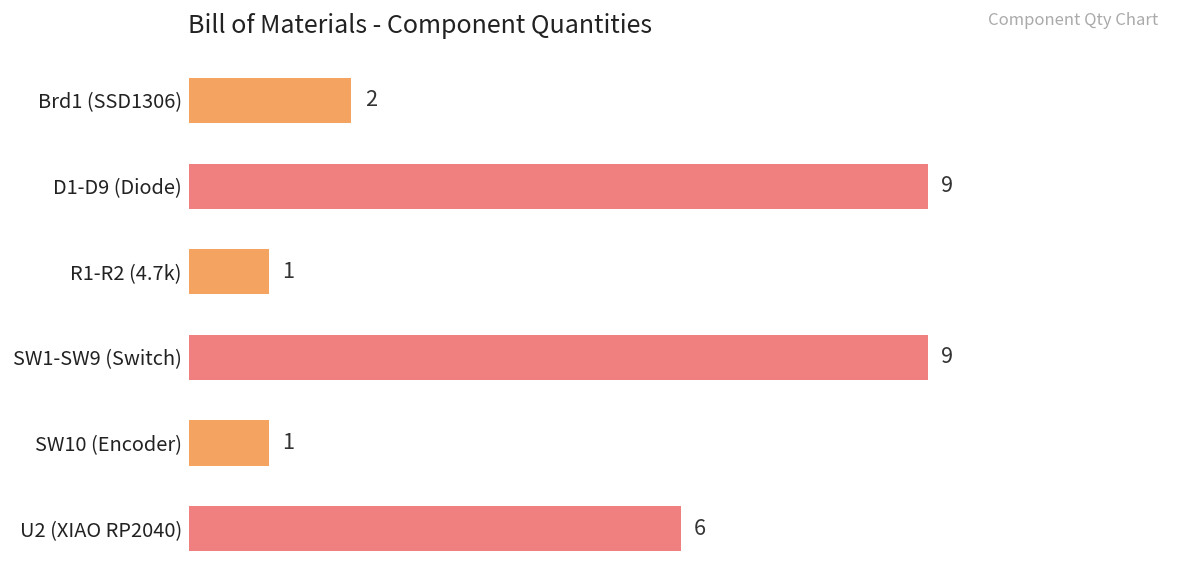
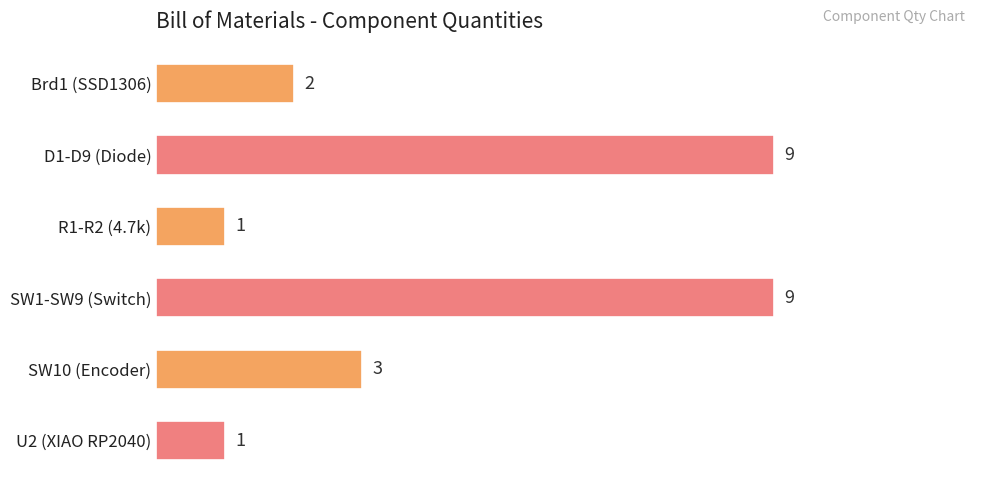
  {
    "Brd1 (SSD1306)": 2,
    "D1-D9 (Diode)": 9,
    "R1-R2 (4.7k)": 1,
    "SW1-SW9 (Switch)": 9,
-   "SW10 (Encoder)": 1,
-   "U2 (XIAO RP2040)": 6
+   "SW10 (Encoder)": 3,
+   "U2 (XIAO RP2040)": 1
  }
